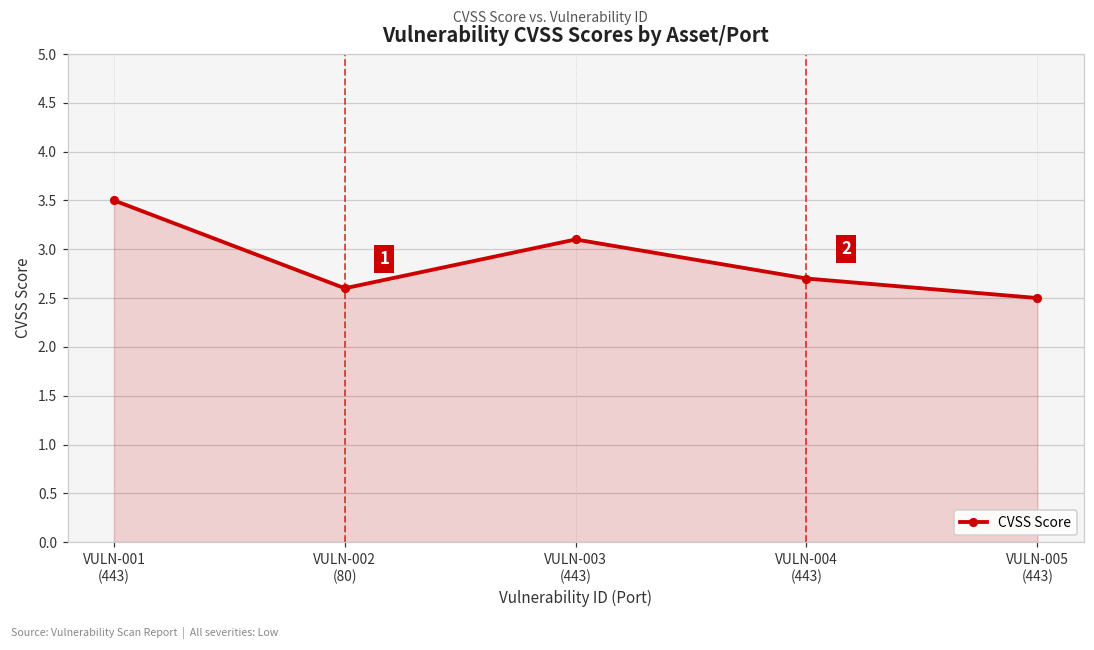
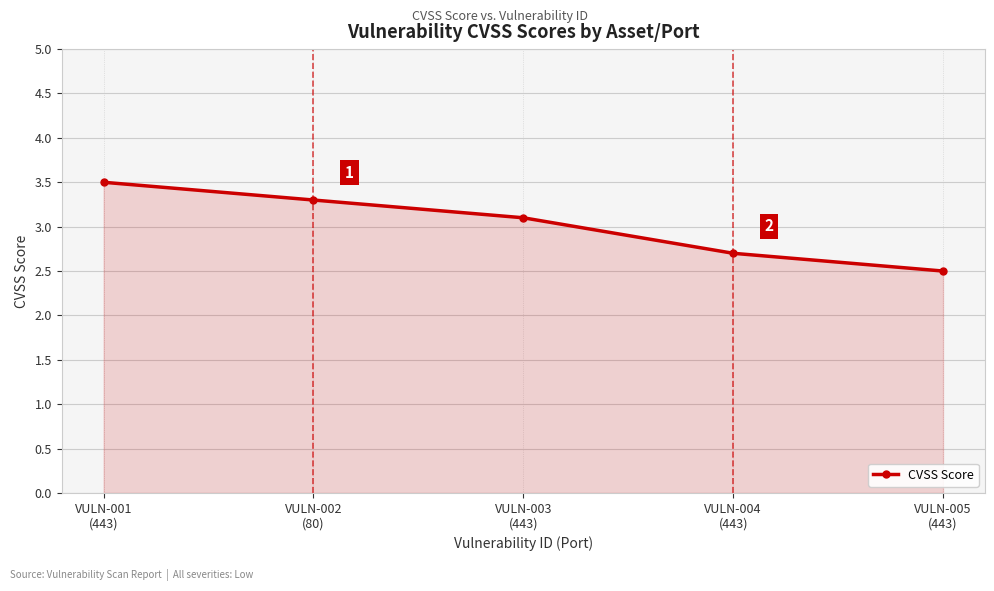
  {
    "VULN-001 (443)": 3.5,
-   "VULN-002 (80)": 2.6,
+   "VULN-002 (80)": 3.3,
    "VULN-003 (443)": 3.1,
    "VULN-004 (443)": 2.7,
    "VULN-005 (443)": 2.5
  }
